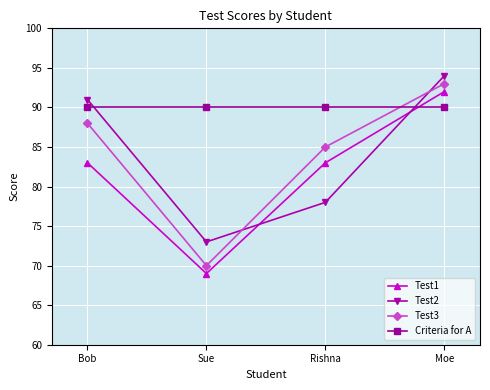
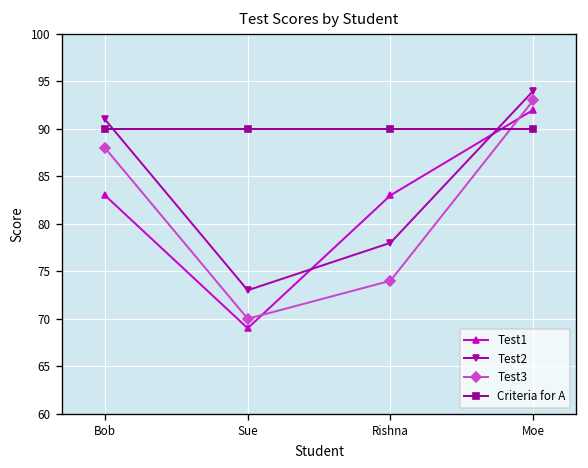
  {
    "Test3": {
      "Bob": 88,
      "Sue": 70,
-     "Rishna": 85,
+     "Rishna": 74,
      "Moe": 93
    }
  }
